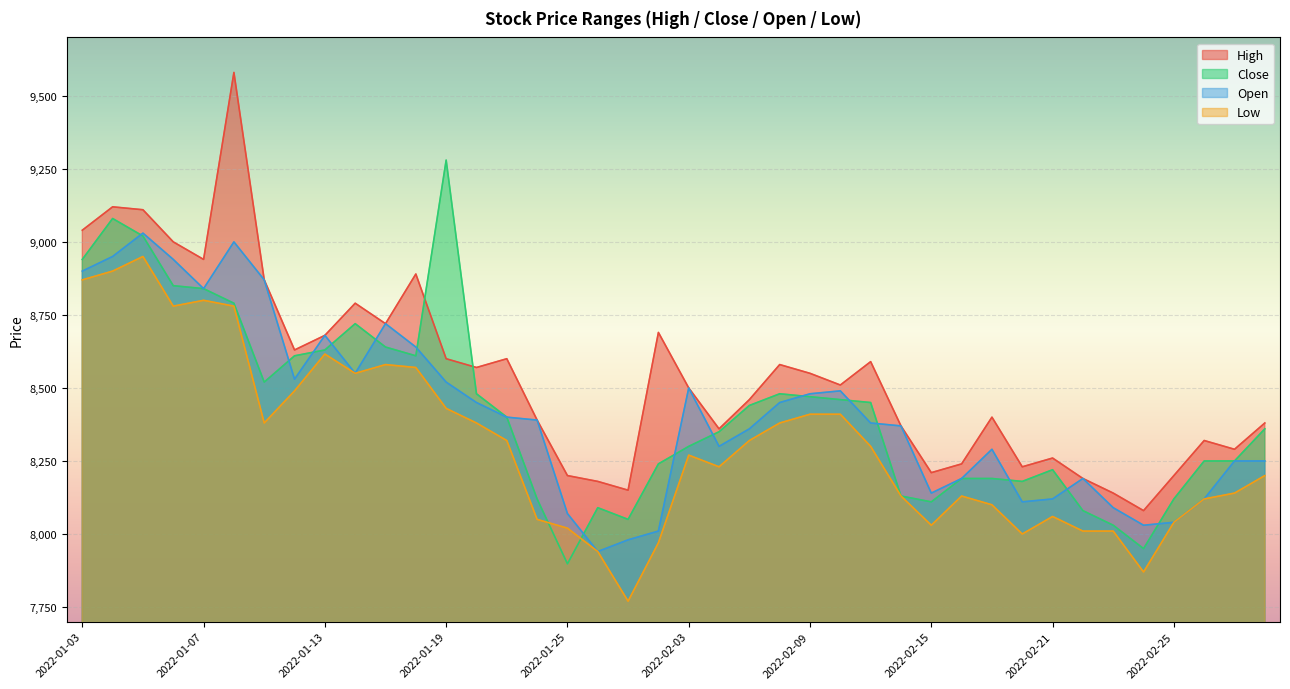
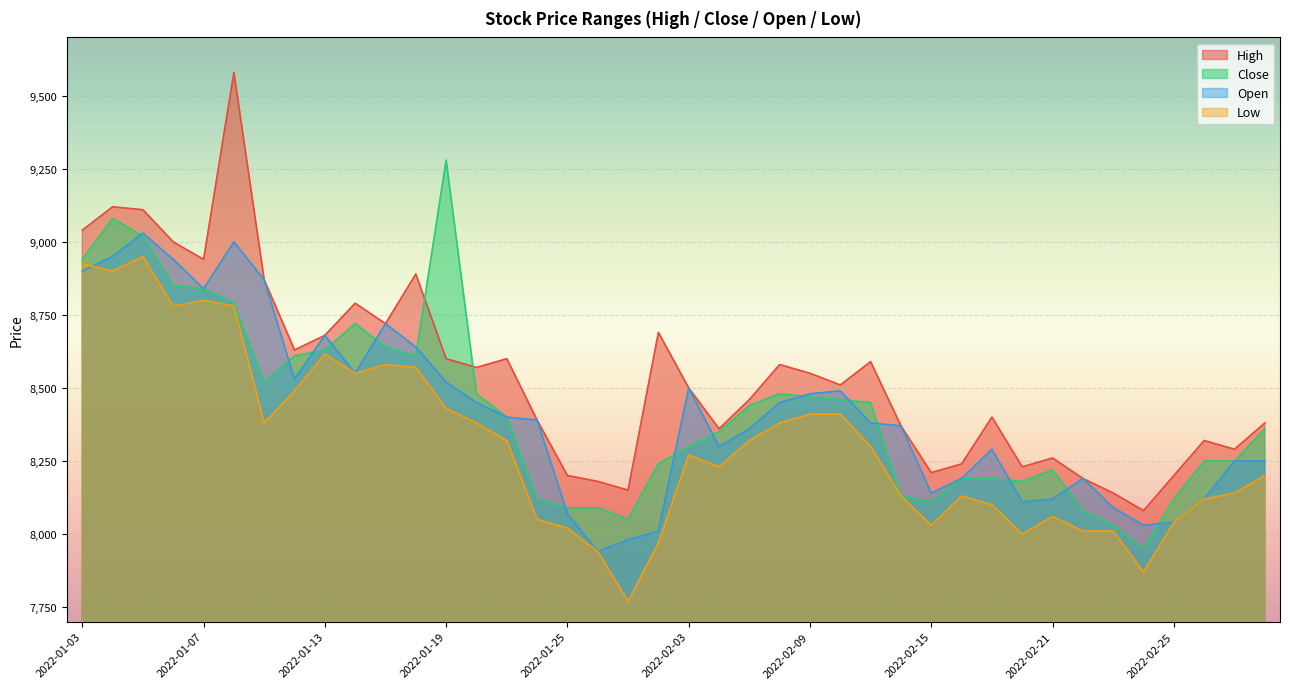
  {
    "High": {
      "2022-01-03": "9,040",
      "2022-01-07": "8,940",
      "2022-01-19": "8,600",
      "2022-01-25": "8,200",
      "2022-02-09": "8,550",
      "2022-02-15": "8,210",
      "2022-02-21": "8,260",
      "2022-02-25": "8,200"
    },
    "Close": {
      "2022-01-03": "8,940",
      "2022-01-13": "8,630",
      "2022-01-19": "9,280",
-     "2022-01-25": "7,900",
+     "2022-01-25": "8,090",
      "2022-02-03": "8,300",
      "2022-02-09": "8,470",
      "2022-02-15": "8,110",
      "2022-02-21": "8,220",
      "2022-02-25": "8,120"
    },
    "Open": {
      "2022-01-03": "8,900",
      "2022-01-19": "8,520",
      "2022-01-25": "8,070",
      "2022-02-09": "8,480",
      "2022-02-15": "8,140",
      "2022-02-21": "8,120"
    },
    "Low": {
-     "2022-01-03": "8,870",
+     "2022-01-03": "8,930",
      "2022-01-07": "8,800",
      "2022-01-13": "8,620",
      "2022-01-19": "8,430",
      "2022-01-25": "8,020",
      "2022-02-03": "8,270",
      "2022-02-09": "8,410",
      "2022-02-15": "8,030",
      "2022-02-21": "8,060"
    }
  }
